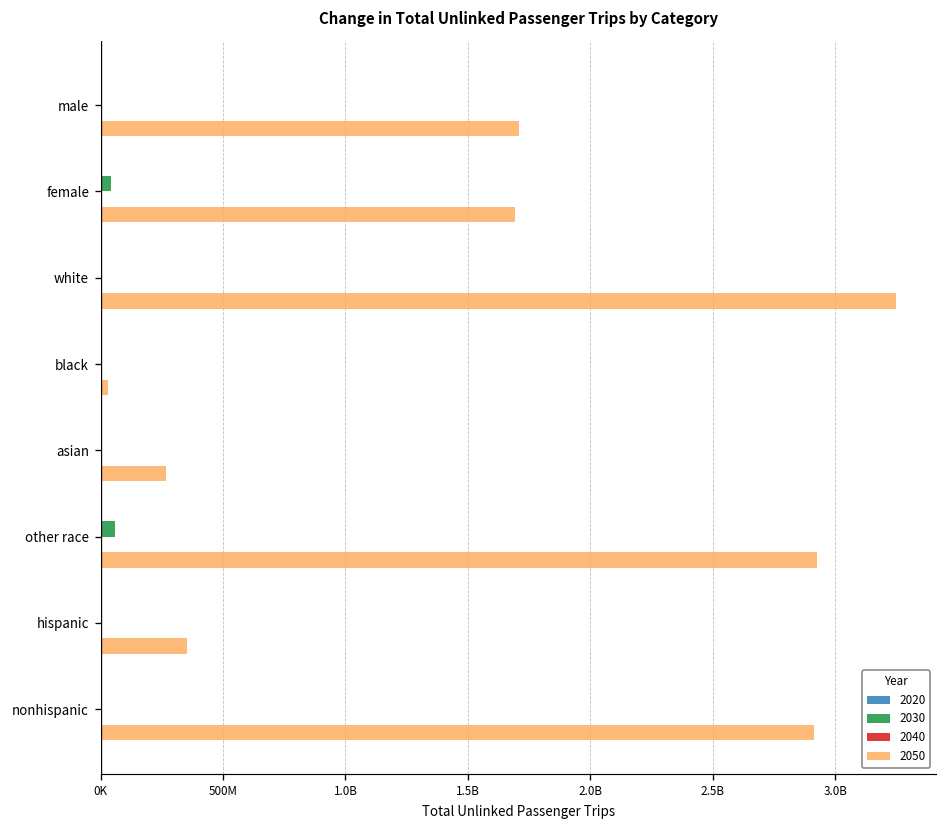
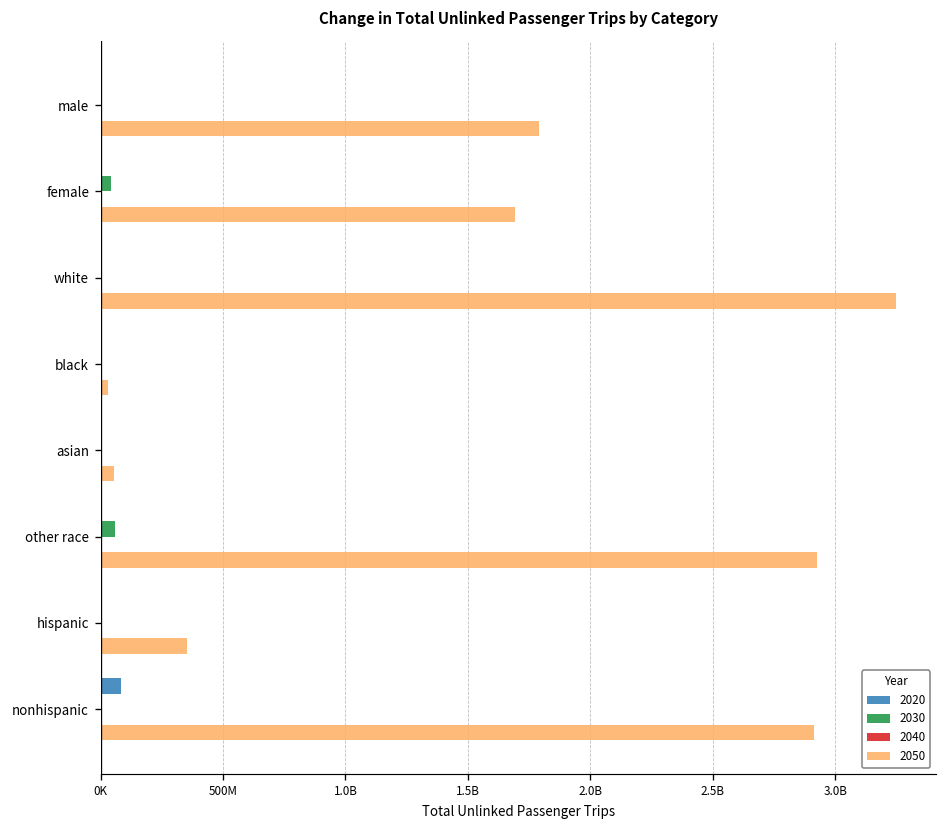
  {
    "2020": {
-     "nonhispanic": 0
+     "nonhispanic": 80000000
    },
    "2030": {
      "female": 40000000,
      "other race": 60000000
    },
    "2050": {
-     "male": 1710000000,
+     "male": 1790000000,
      "female": 1690000000,
      "white": 3250000000,
      "black": 30000000,
-     "asian": 270000000,
+     "asian": 50000000,
      "other race": 2920000000,
      "hispanic": 350000000,
      "nonhispanic": 2910000000
    }
  }
